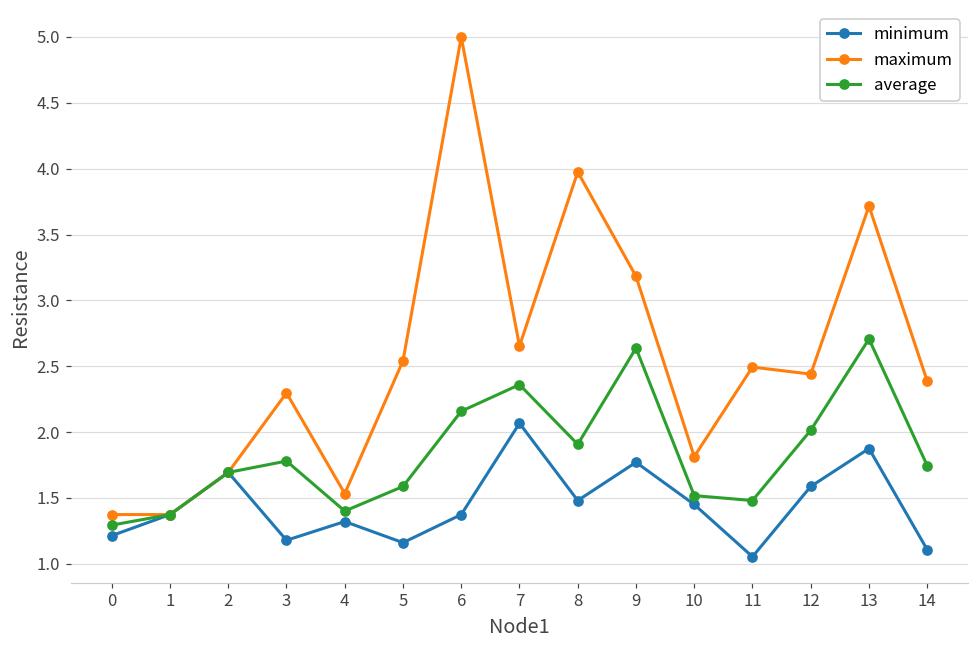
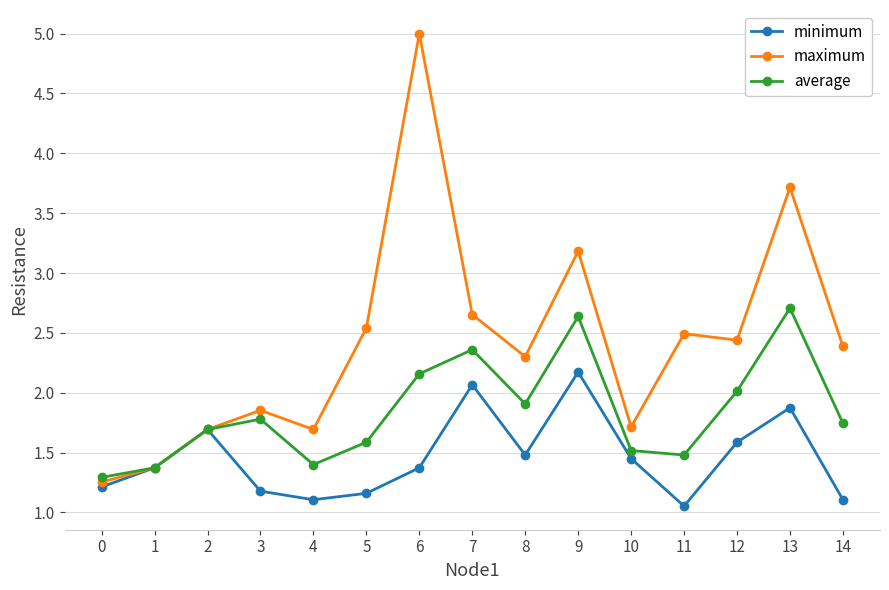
  {
    "minimum": {
      "0": 1.21,
      "3": 1.18,
-     "4": 1.32,
+     "4": 1.11,
      "5": 1.16,
      "6": 1.37,
      "7": 2.07,
      "8": 1.48,
-     "9": 1.77,
+     "9": 2.17,
      "10": 1.45,
      "11": 1.05,
      "12": 1.59,
      "13": 1.87,
      "14": 1.11
    },
    "maximum": {
-     "0": 1.37,
-     "3": 2.30,
-     "4": 1.53,
+     "0": 1.25,
+     "3": 1.85,
+     "4": 1.69,
      "5": 2.54,
      "6": 5.00,
      "7": 2.65,
-     "8": 3.98,
+     "8": 2.30,
      "9": 3.18,
-     "10": 1.81,
+     "10": 1.71,
      "11": 2.49,
      "12": 2.44,
      "13": 3.72,
      "14": 2.39
    },
    "average": {
      "0": 1.29,
      "3": 1.78,
      "4": 1.40,
      "5": 1.59,
      "6": 2.16,
      "7": 2.36,
      "8": 1.91,
      "9": 2.64,
      "10": 1.52,
      "11": 1.48,
      "12": 2.01,
      "13": 2.71,
      "14": 1.75
    }
  }
